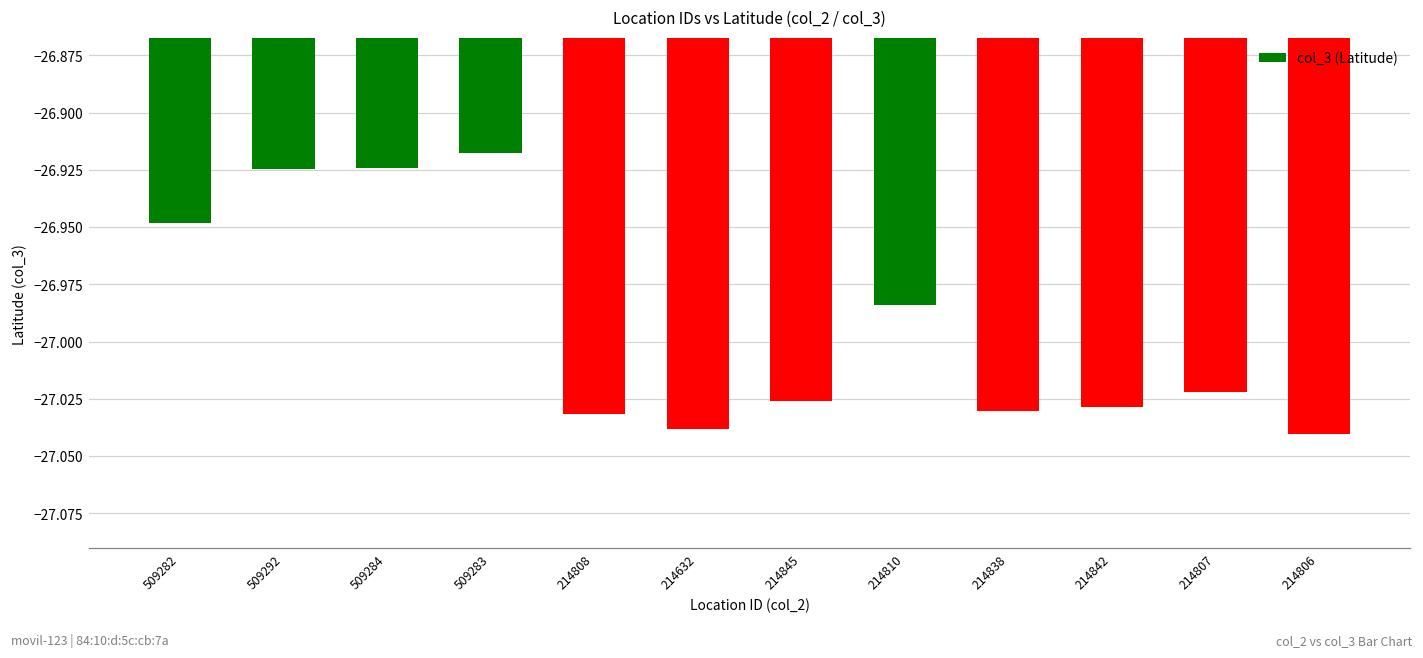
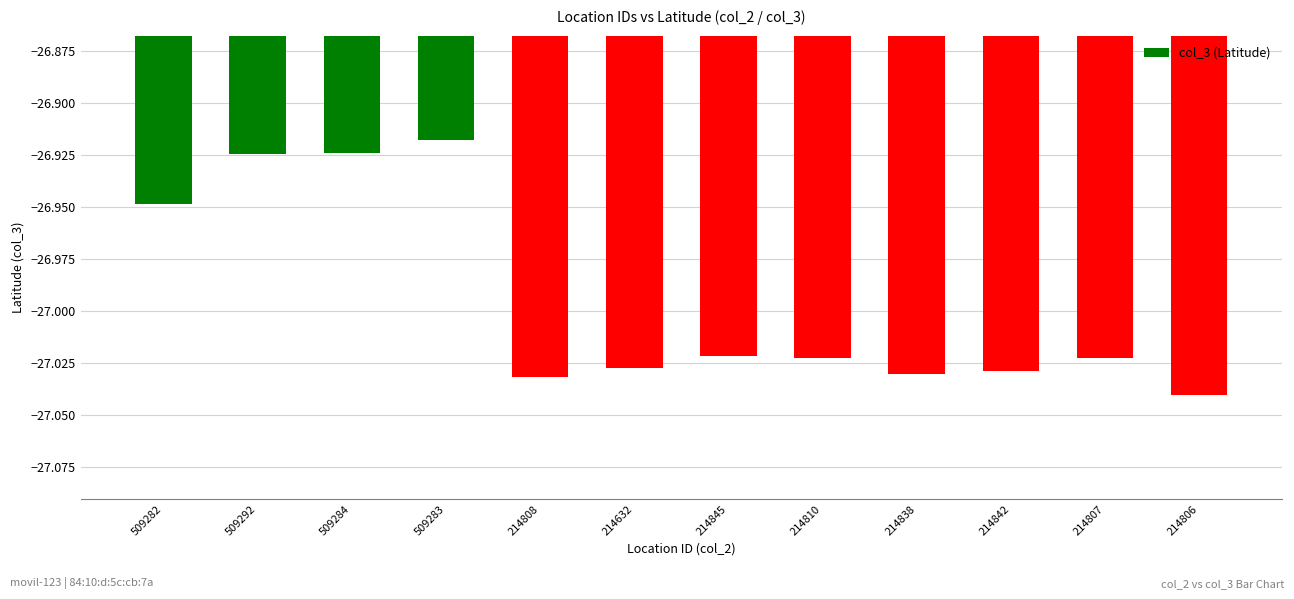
  {
    "509282": -26.948,
    "509292": -26.924,
    "509284": -26.924,
    "509283": -26.918,
    "214808": -27.032,
-   "214632": -27.038,
-   "214845": -27.026,
-   "214810": -26.984,
+   "214632": -27.027,
+   "214845": -27.021,
+   "214810": -27.023,
    "214838": -27.030,
    "214842": -27.029,
    "214807": -27.022,
    "214806": -27.040
  }
